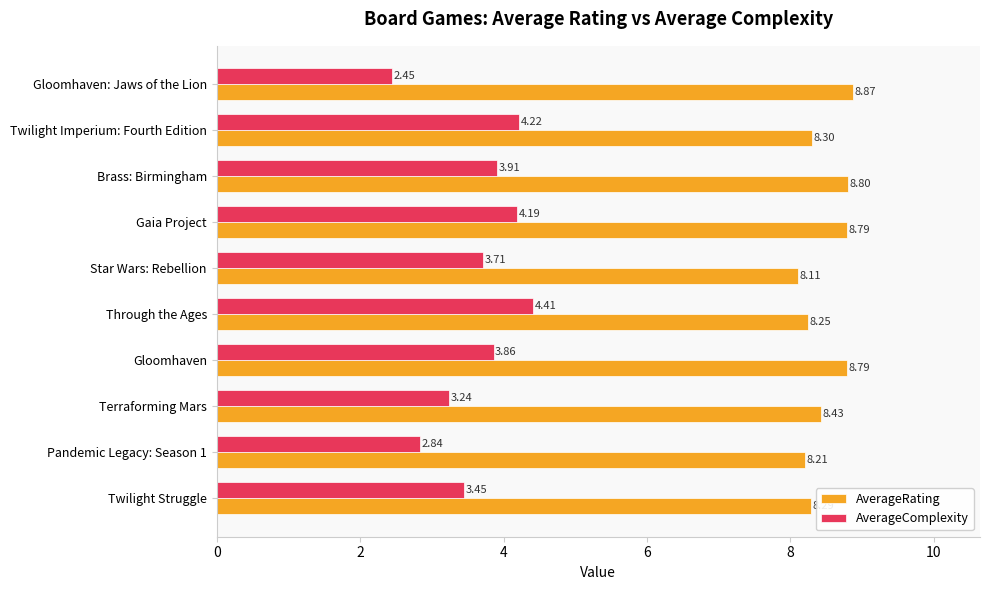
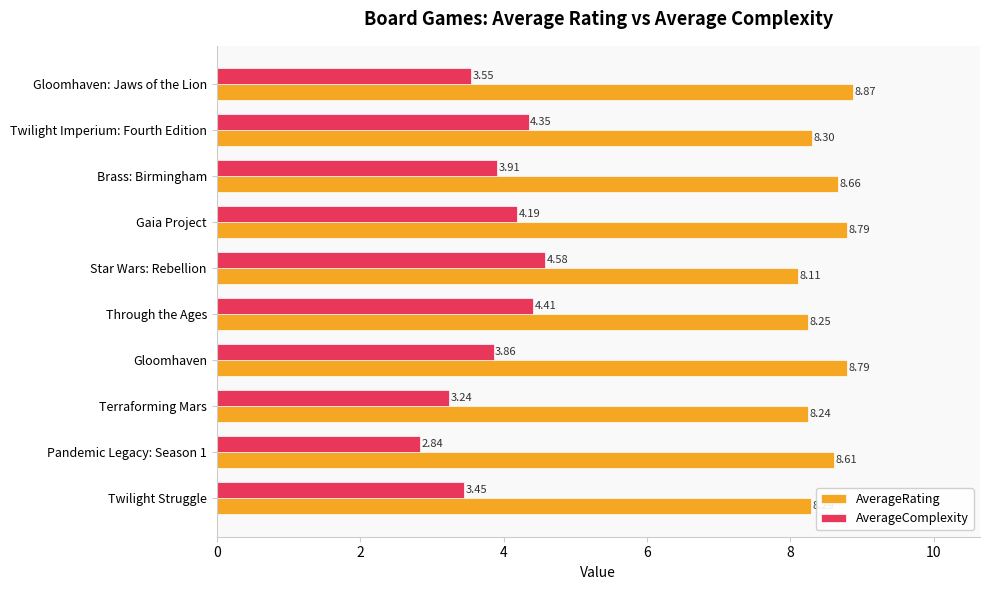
  {
    "AverageRating": {
      "Gloomhaven: Jaws of the Lion": 8.87,
      "Twilight Imperium: Fourth Edition": 8.30,
-     "Brass: Birmingham": 8.80,
+     "Brass: Birmingham": 8.66,
      "Gaia Project": 8.79,
      "Star Wars: Rebellion": 8.11,
      "Through the Ages": 8.25,
      "Gloomhaven": 8.79,
-     "Terraforming Mars": 8.43,
-     "Pandemic Legacy: Season 1": 8.21
+     "Terraforming Mars": 8.24,
+     "Pandemic Legacy: Season 1": 8.61
    },
    "AverageComplexity": {
-     "Gloomhaven: Jaws of the Lion": 2.45,
-     "Twilight Imperium: Fourth Edition": 4.22,
+     "Gloomhaven: Jaws of the Lion": 3.55,
+     "Twilight Imperium: Fourth Edition": 4.35,
      "Brass: Birmingham": 3.91,
      "Gaia Project": 4.19,
-     "Star Wars: Rebellion": 3.71,
+     "Star Wars: Rebellion": 4.58,
      "Through the Ages": 4.41,
      "Gloomhaven": 3.86,
      "Terraforming Mars": 3.24,
      "Pandemic Legacy: Season 1": 2.84,
      "Twilight Struggle": 3.45
    }
  }
